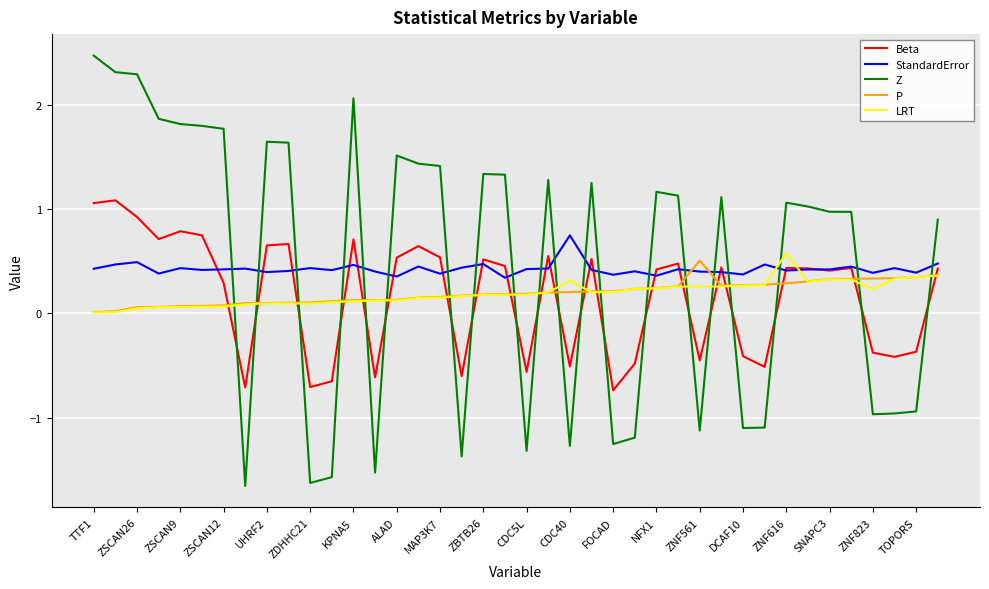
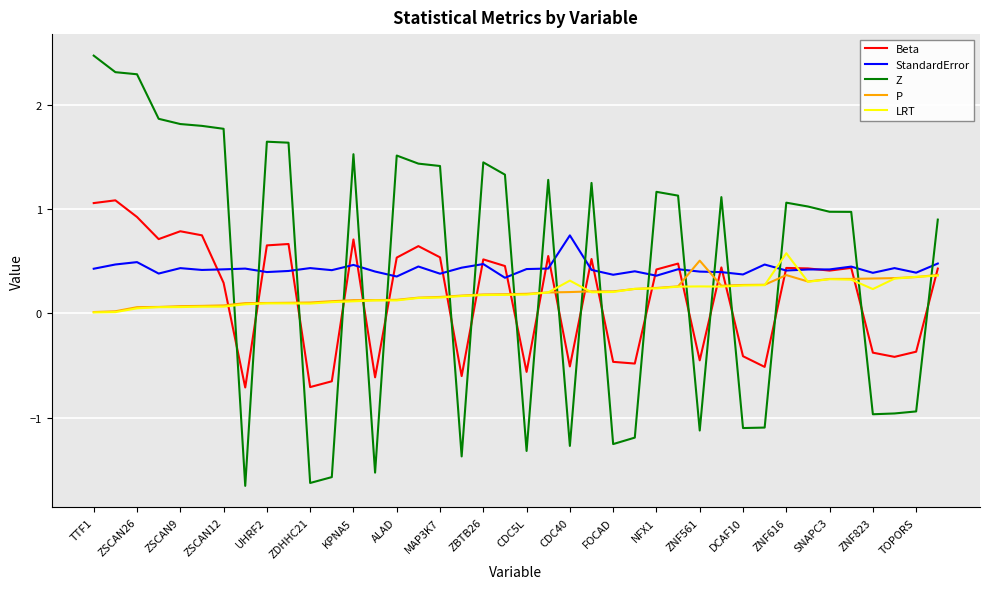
  {
    "Beta": {
      "TTF1": 1.06,
      "ZSCAN26": 0.92,
      "ZSCAN9": 0.79,
      "ZSCAN12": 0.29,
      "UHRF2": 0.65,
      "ZDHHC21": -0.70,
      "KPNA5": 0.71,
      "ALAD": 0.53,
      "MAP3K7": 0.54,
      "ZBTB26": 0.52,
      "CDC5L": -0.56,
      "CDC40": -0.51,
-     "FOCAD": -0.74,
+     "FOCAD": -0.46,
      "NFX1": 0.42,
      "ZNF561": -0.45,
      "DCAF10": -0.41,
      "ZNF616": 0.44,
      "ZNF823": -0.38,
      "TOPORS": -0.37
    },
    "StandardError": {
      "TTF1": 0.43,
      "ZSCAN26": 0.49,
      "ZSCAN9": 0.43,
      "ZSCAN12": 0.42,
      "UHRF2": 0.40,
      "ZDHHC21": 0.43,
      "KPNA5": 0.46,
      "ALAD": 0.35,
      "MAP3K7": 0.38,
      "ZBTB26": 0.47,
      "CDC5L": 0.42,
      "CDC40": 0.75,
      "FOCAD": 0.37,
      "NFX1": 0.36,
      "ZNF561": 0.40,
      "DCAF10": 0.37,
      "ZNF616": 0.41,
      "ZNF823": 0.39,
      "TOPORS": 0.39
    },
    "Z": {
      "TTF1": 2.47,
      "ZSCAN26": 2.29,
      "ZSCAN9": 1.81,
      "ZSCAN12": 1.77,
      "UHRF2": 1.64,
      "ZDHHC21": -1.62,
-     "KPNA5": 2.06,
+     "KPNA5": 1.52,
      "ALAD": 1.51,
      "MAP3K7": 1.41,
-     "ZBTB26": 1.34,
+     "ZBTB26": 1.45,
      "CDC5L": -1.32,
      "CDC40": -1.27,
      "FOCAD": -1.25,
      "NFX1": 1.16,
      "ZNF561": -1.12,
      "DCAF10": -1.10,
      "ZNF616": 1.06,
      "SNAPC3": 0.97,
      "ZNF823": -0.96,
      "TOPORS": -0.94
    },
    "P": {
      "CDC40": 0.20,
      "ZNF561": 0.51,
-     "ZNF616": 0.29,
+     "ZNF616": 0.37,
      "ZNF823": 0.33
    },
    "LRT": {
      "CDC40": 0.31,
      "ZNF561": 0.26,
      "ZNF616": 0.58,
      "ZNF823": 0.23
    }
  }
